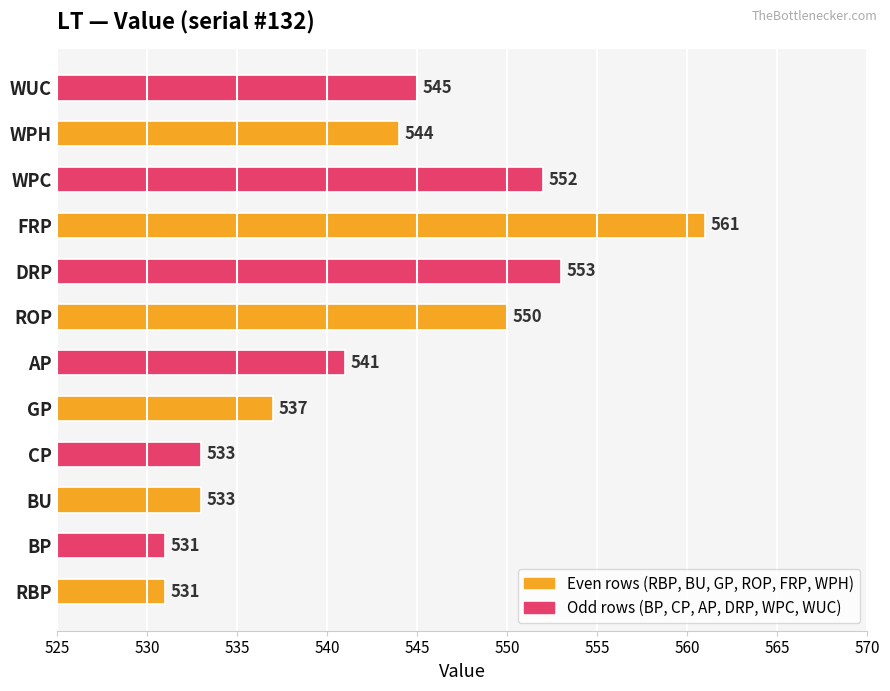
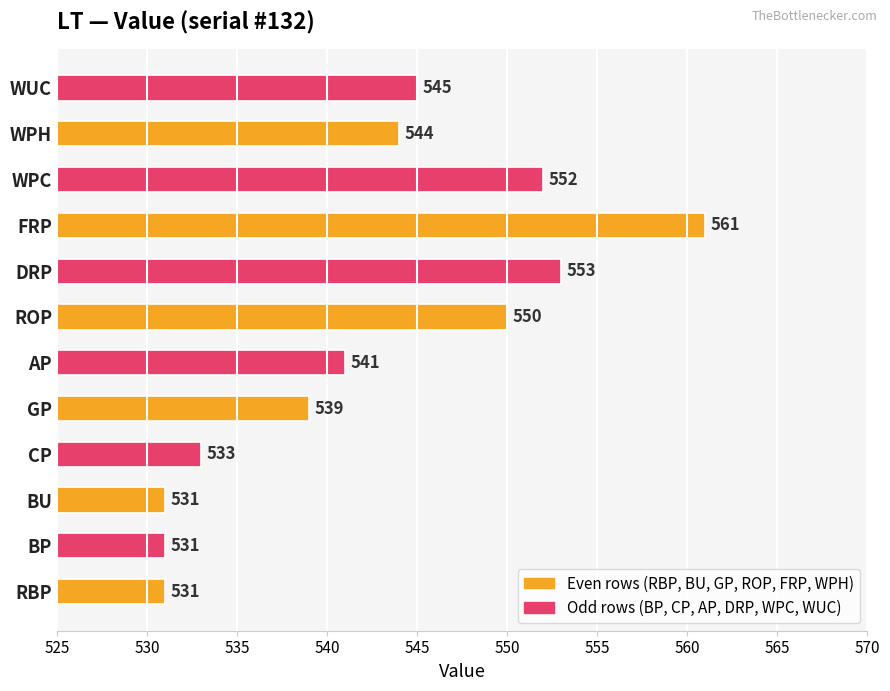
  {
    "WUC": 545,
    "WPH": 544,
    "WPC": 552,
    "FRP": 561,
    "DRP": 553,
    "ROP": 550,
    "AP": 541,
-   "GP": 537,
+   "GP": 539,
    "CP": 533,
-   "BU": 533,
+   "BU": 531,
    "BP": 531,
    "RBP": 531
  }
